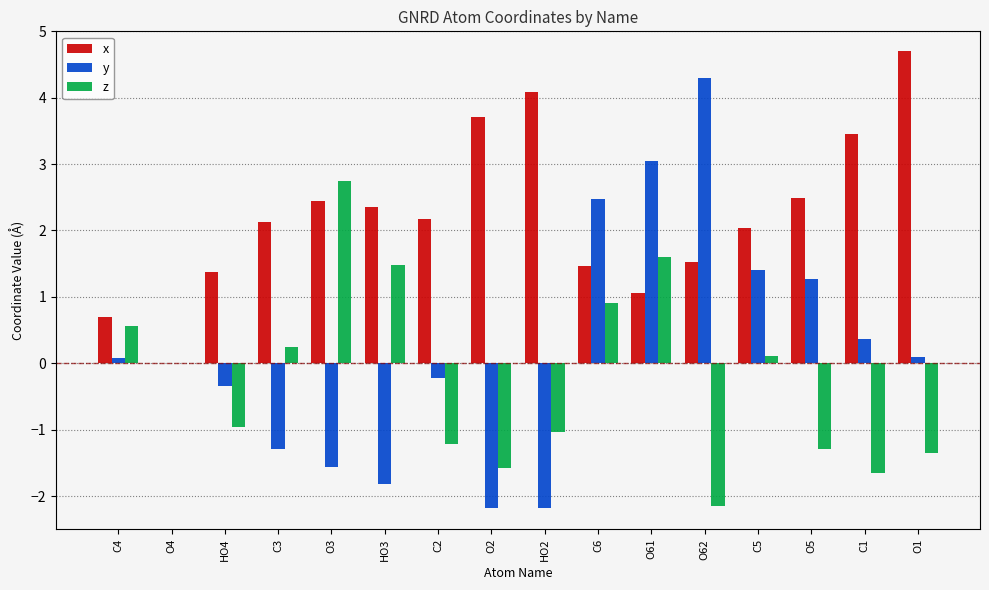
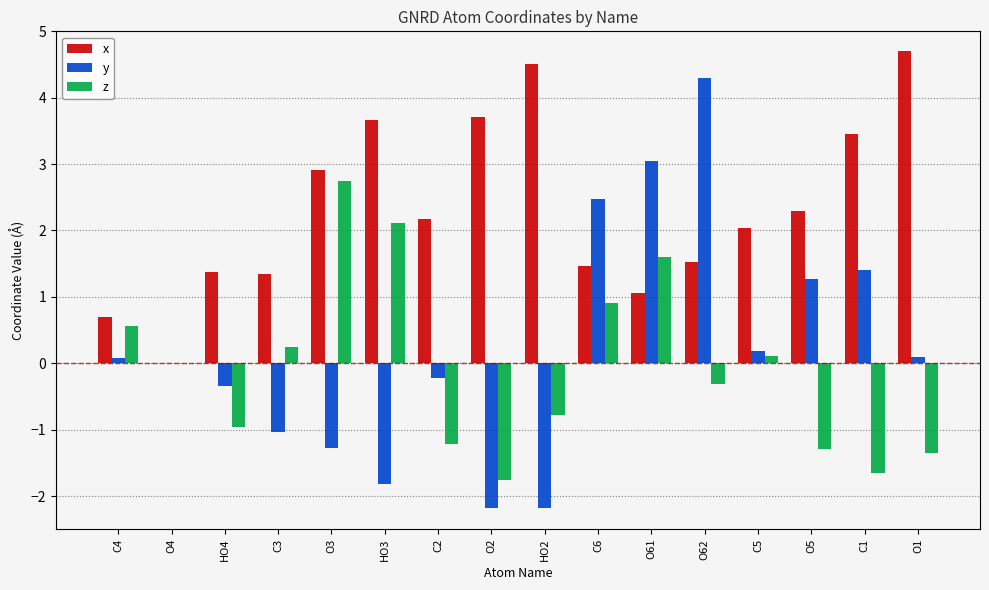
  {
    "x": {
      "C4": 0.7,
      "O4": 0.0,
      "HO4": 1.4,
-     "C3": 2.1,
-     "O3": 2.4,
-     "HO3": 2.4,
+     "C3": 1.3,
+     "O3": 2.9,
+     "HO3": 3.7,
      "C2": 2.2,
      "O2": 3.7,
-     "HO2": 4.1,
+     "HO2": 4.5,
      "C6": 1.5,
      "O61": 1.1,
      "O62": 1.5,
      "C5": 2.0,
-     "O5": 2.5,
+     "O5": 2.3,
      "C1": 3.4,
      "O1": 4.7
    },
    "y": {
      "C4": 0.1,
      "O4": 0.0,
      "HO4": -0.3,
-     "C3": -1.3,
-     "O3": -1.6,
+     "C3": -1.0,
+     "O3": -1.3,
      "HO3": -1.8,
      "C2": -0.2,
      "O2": -2.2,
      "HO2": -2.2,
      "C6": 2.5,
      "O61": 3.1,
      "O62": 4.3,
-     "C5": 1.4,
+     "C5": 0.2,
      "O5": 1.3,
-     "C1": 0.4,
+     "C1": 1.4,
      "O1": 0.1
    },
    "z": {
      "C4": 0.6,
      "O4": 0.0,
      "HO4": -1.0,
      "C3": 0.2,
      "O3": 2.8,
-     "HO3": 1.5,
+     "HO3": 2.1,
      "C2": -1.2,
-     "O2": -1.6,
-     "HO2": -1.0,
+     "O2": -1.8,
+     "HO2": -0.8,
      "C6": 0.9,
      "O61": 1.6,
-     "O62": -2.2,
+     "O62": -0.3,
      "C5": 0.1,
      "O5": -1.3,
      "C1": -1.7,
      "O1": -1.4
    }
  }
